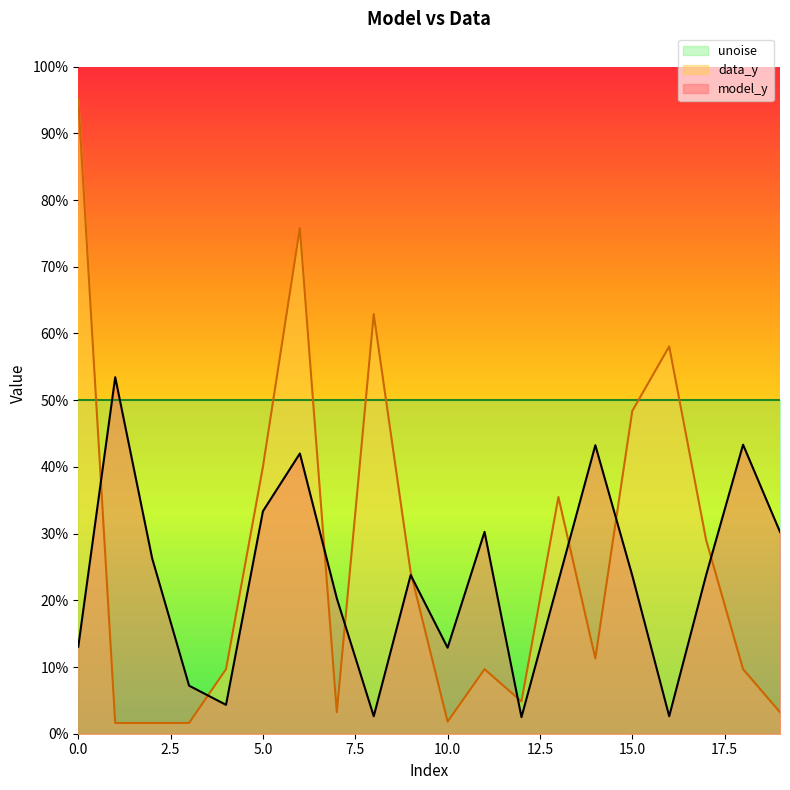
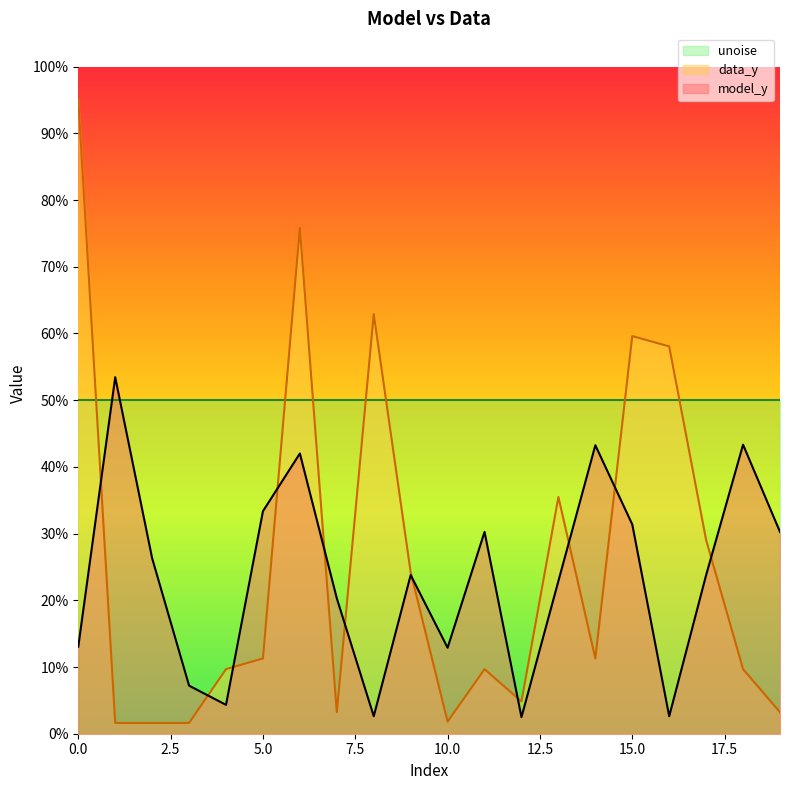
  {
    "unoise": {
      "0.0": "50%",
      "5.0": "50%",
      "10.0": "50%",
      "15.0": "50%"
    },
    "data_y": {
      "0.0": "95%",
-     "5.0": "40%",
+     "5.0": "11%",
      "10.0": "2%",
-     "15.0": "48%"
+     "15.0": "60%"
    },
    "model_y": {
      "0.0": "13%",
      "5.0": "33%",
      "10.0": "13%",
-     "15.0": "24%"
+     "15.0": "31%"
    }
  }
